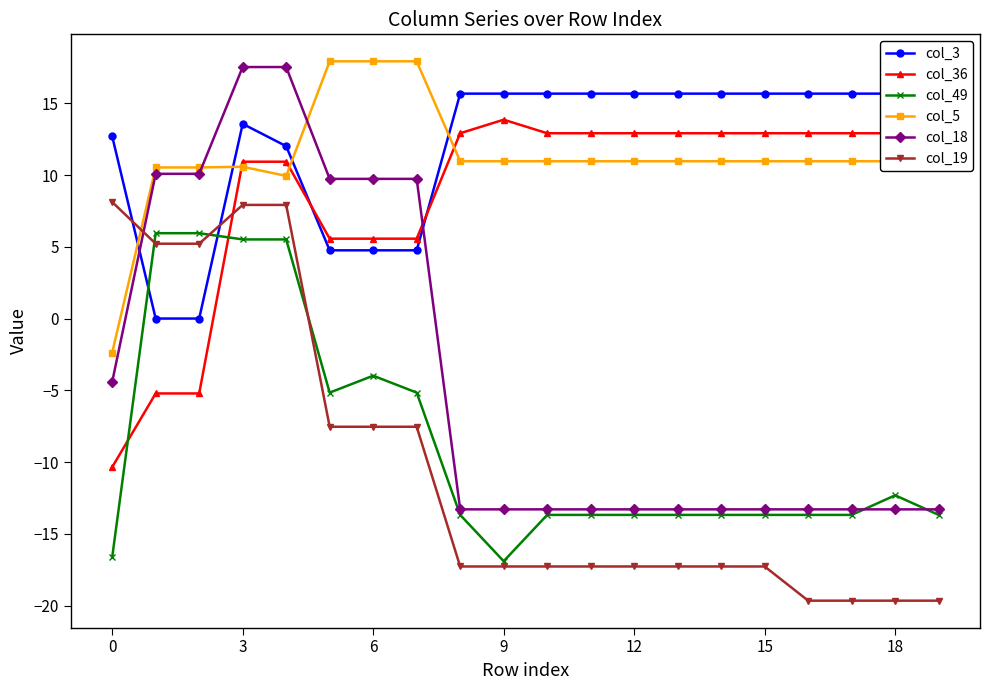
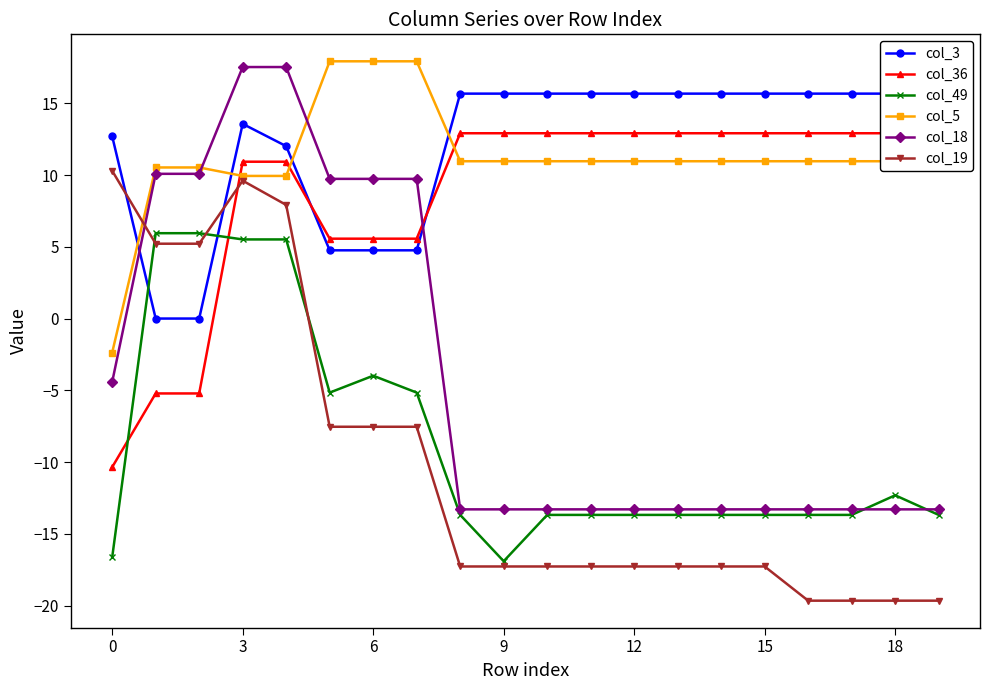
  {
    "col_3": {
      "0": 12.7,
      "3": 13.6,
      "6": 4.8,
      "9": 15.7,
      "12": 15.7,
      "15": 15.7
    },
    "col_36": {
      "0": -10.4,
      "3": 10.9,
      "6": 5.6,
-     "9": 13.9,
+     "9": 12.9,
      "12": 12.9,
      "15": 12.9
    },
    "col_49": {
      "0": -16.6,
      "3": 5.5,
      "6": -4.0,
      "9": -16.9,
      "12": -13.7,
      "15": -13.7,
      "18": -12.3
    },
    "col_5": {
      "0": -2.4,
-     "3": 10.6,
+     "3": 9.9,
      "6": 17.9,
      "9": 11.0,
      "12": 11.0,
      "15": 11.0
    },
    "col_18": {
      "0": -4.4,
      "3": 17.5,
      "6": 9.7,
      "9": -13.3,
      "12": -13.3,
      "15": -13.3,
      "18": -13.3
    },
    "col_19": {
-     "0": 8.1,
-     "3": 7.9,
+     "0": 10.3,
+     "3": 9.6,
      "6": -7.5,
      "9": -17.3,
      "12": -17.3,
      "15": -17.3,
      "18": -19.7
    }
  }
